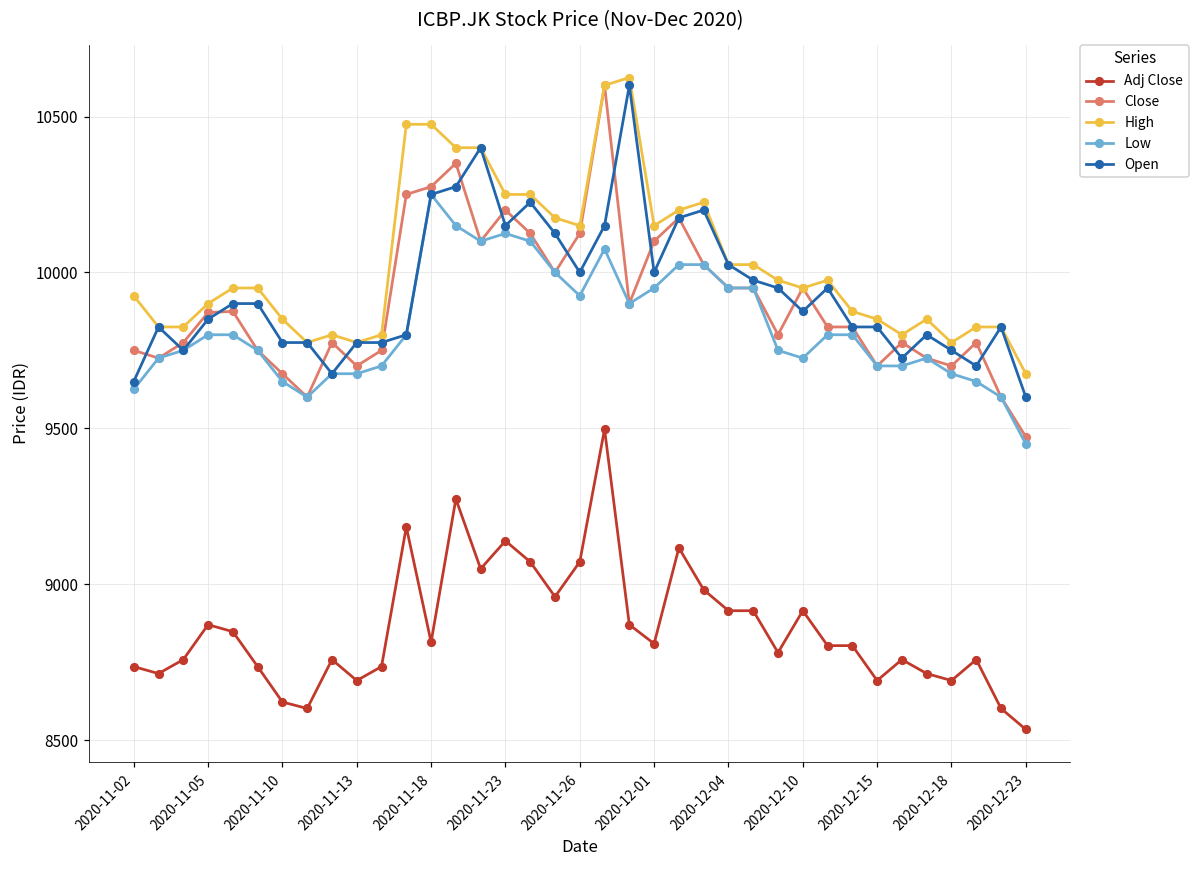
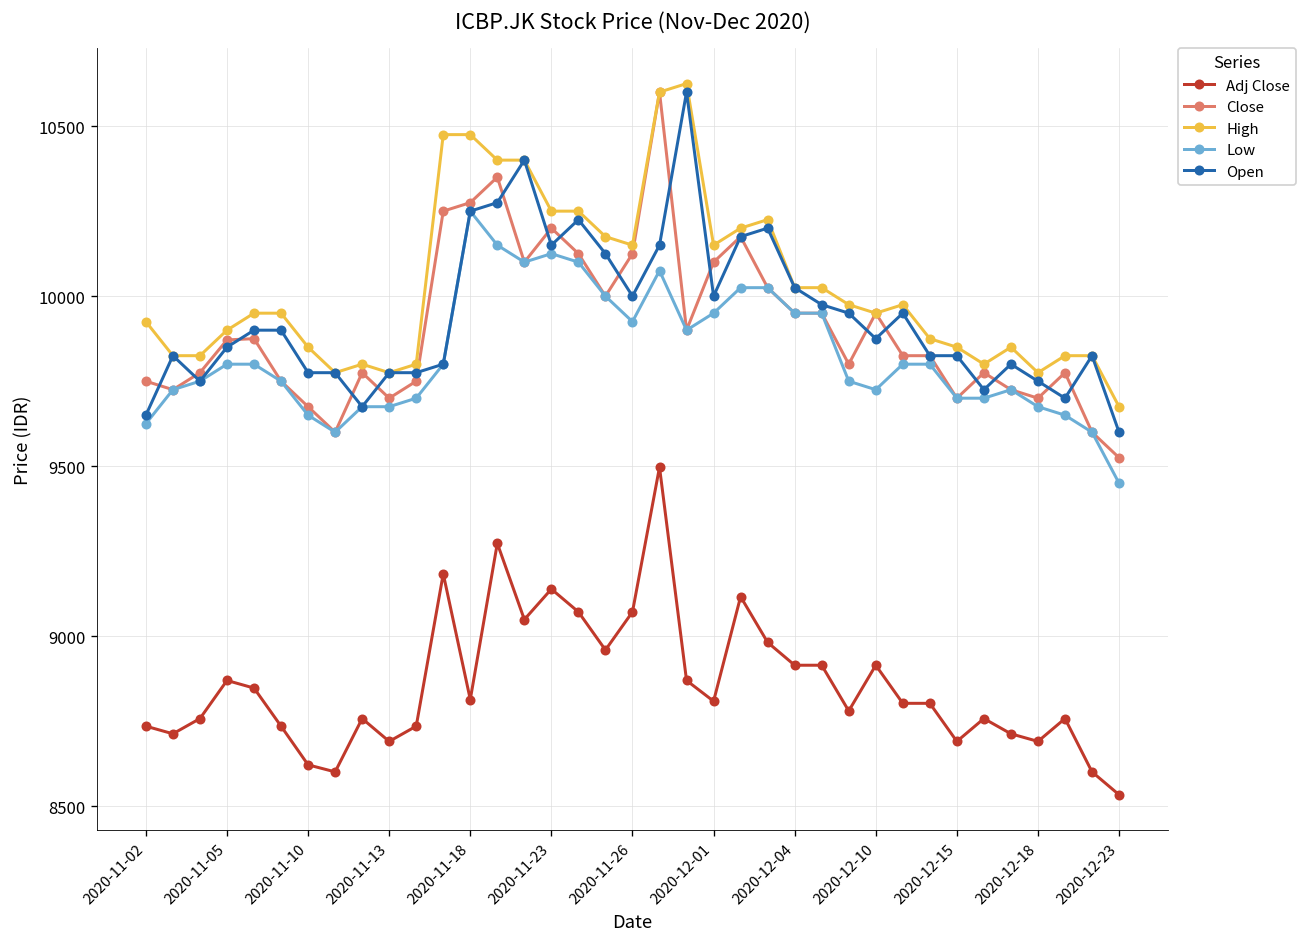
  {
    "Adj Close": {
      "2020-11-02": 8740,
      "2020-11-05": 8870,
      "2020-11-10": 8620,
      "2020-11-13": 8690,
      "2020-11-18": 8810,
      "2020-11-23": 9140,
      "2020-11-26": 9070,
      "2020-12-01": 8810,
      "2020-12-04": 8910,
      "2020-12-10": 8910,
      "2020-12-15": 8690,
      "2020-12-18": 8690,
      "2020-12-23": 8530
    },
    "Close": {
      "2020-11-02": 9750,
      "2020-11-05": 9870,
      "2020-11-10": 9680,
      "2020-11-13": 9700,
      "2020-11-18": 10280,
      "2020-11-23": 10200,
      "2020-11-26": 10130,
      "2020-12-01": 10100,
      "2020-12-18": 9700,
-     "2020-12-23": 9470
+     "2020-12-23": 9530
    },
    "High": {
      "2020-11-02": 9930,
      "2020-11-05": 9900,
      "2020-11-10": 9850,
      "2020-11-18": 10480,
      "2020-11-23": 10250,
      "2020-11-26": 10150,
      "2020-12-01": 10150,
      "2020-12-15": 9850,
      "2020-12-18": 9780,
      "2020-12-23": 9680
    },
    "Low": {
      "2020-11-02": 9630,
      "2020-11-05": 9800,
      "2020-11-10": 9650,
      "2020-11-13": 9680,
      "2020-11-23": 10130,
      "2020-11-26": 9930,
      "2020-12-01": 9950,
      "2020-12-10": 9730,
      "2020-12-18": 9680,
      "2020-12-23": 9450
    },
    "Open": {
      "2020-11-02": 9650,
      "2020-11-05": 9850,
      "2020-11-10": 9780,
      "2020-11-23": 10150,
      "2020-11-26": 10000,
      "2020-12-01": 10000,
      "2020-12-10": 9880,
      "2020-12-15": 9830,
      "2020-12-18": 9750,
      "2020-12-23": 9600
    }
  }
